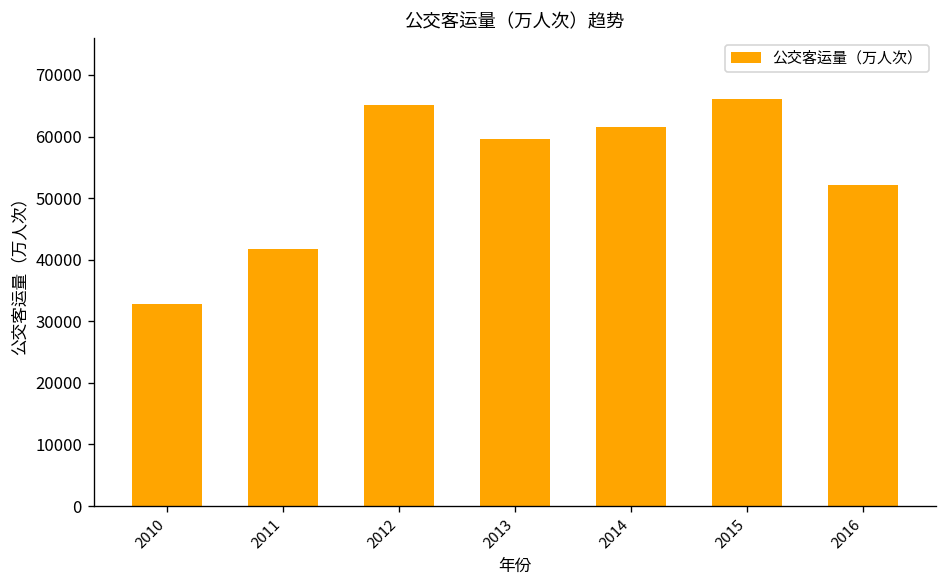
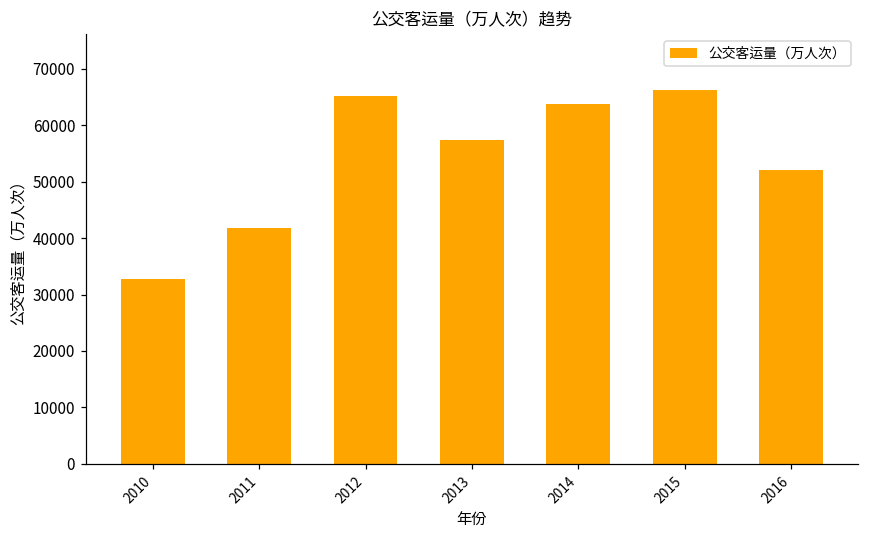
  {
    "2010": 33000,
    "2011": 42000,
    "2012": 65000,
-   "2013": 60000,
-   "2014": 62000,
+   "2013": 57000,
+   "2014": 64000,
    "2015": 66000,
    "2016": 52000
  }
